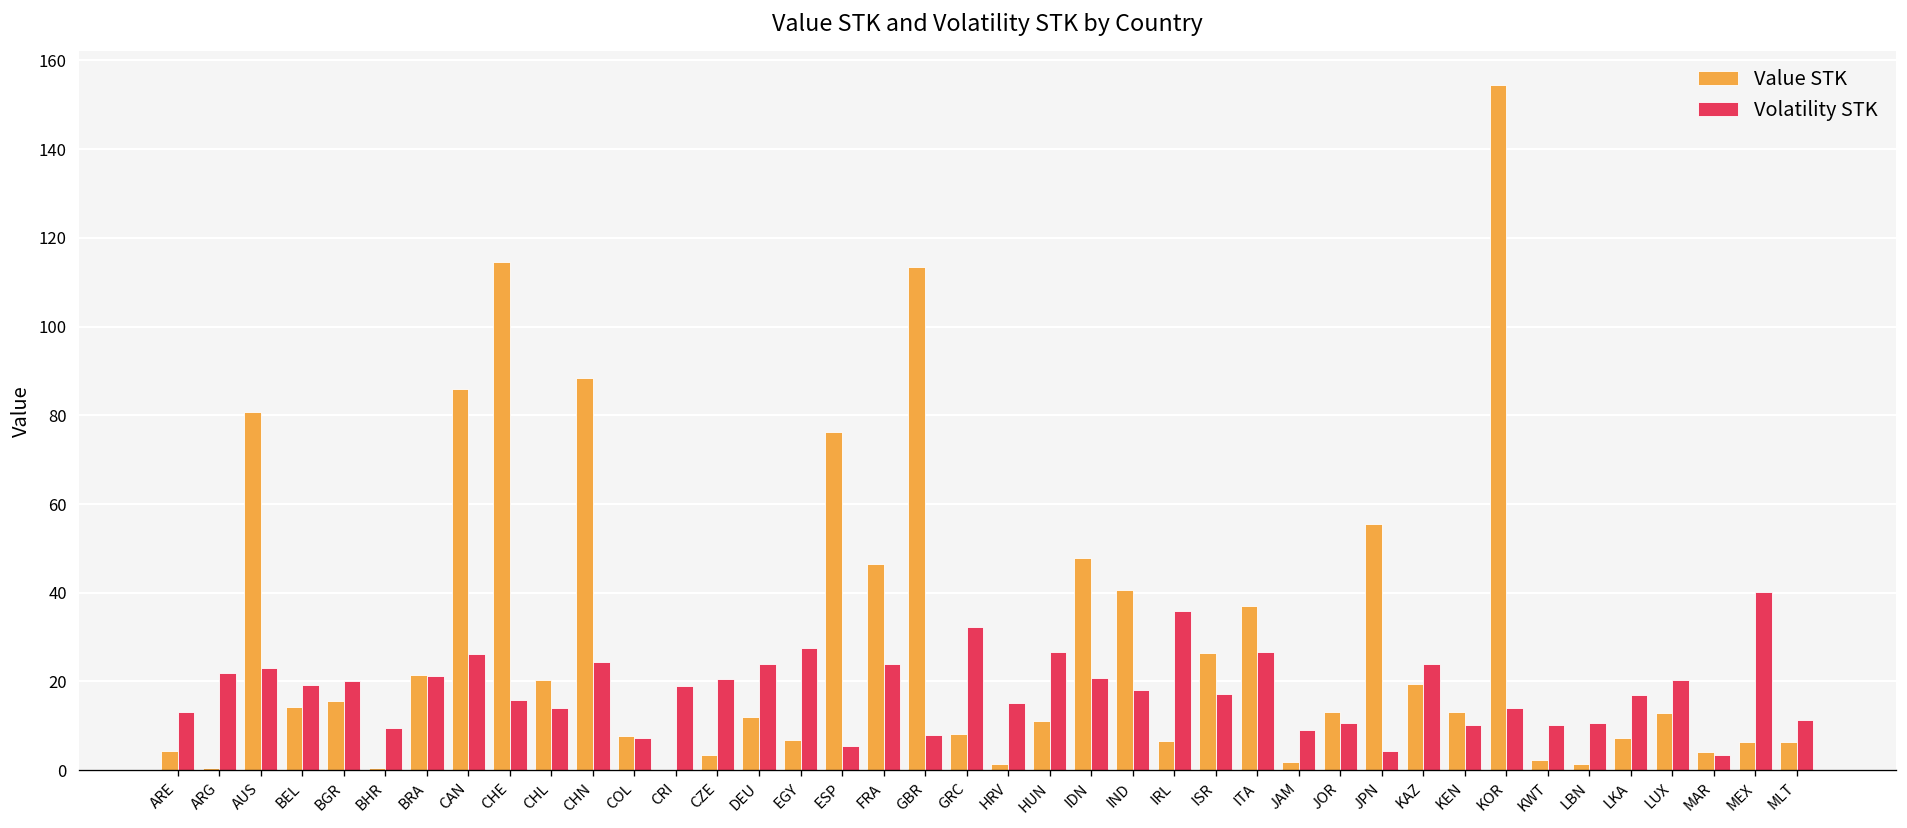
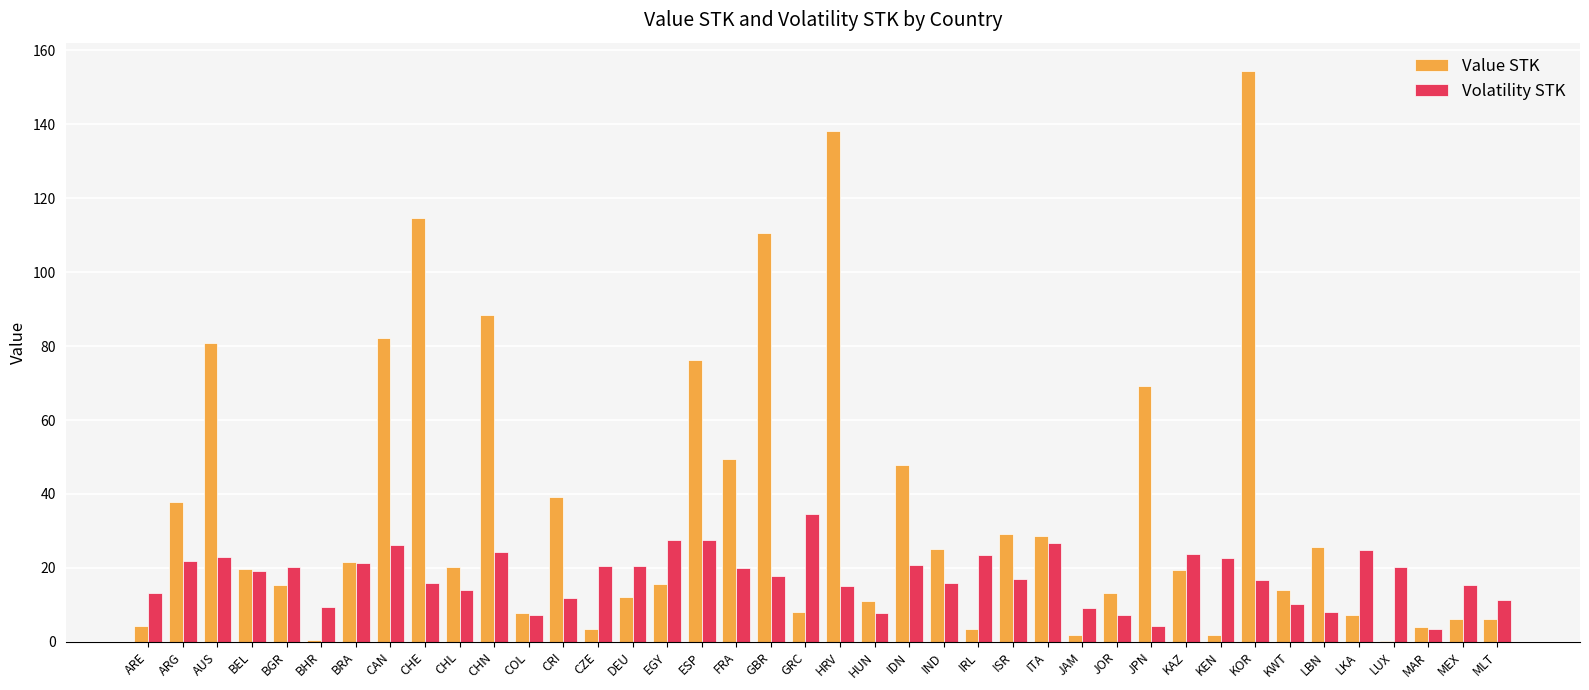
  {
    "Value STK": {
      "ARE": 4,
-     "ARG": 0,
+     "ARG": 38,
      "AUS": 81,
-     "BEL": 14,
+     "BEL": 20,
      "BGR": 15,
      "BRA": 21,
-     "CAN": 86,
+     "CAN": 82,
      "CHE": 115,
      "CHL": 20,
      "CHN": 88,
      "COL": 8,
-     "CRI": 0,
+     "CRI": 39,
      "CZE": 3,
      "DEU": 12,
-     "EGY": 7,
+     "EGY": 16,
      "ESP": 76,
-     "FRA": 46,
-     "GBR": 113,
+     "FRA": 49,
+     "GBR": 110,
      "GRC": 8,
-     "HRV": 1,
+     "HRV": 138,
      "HUN": 11,
      "IDN": 48,
-     "IND": 41,
-     "IRL": 7,
-     "ISR": 27,
-     "ITA": 37,
+     "IND": 25,
+     "IRL": 3,
+     "ISR": 29,
+     "ITA": 29,
      "JAM": 2,
      "JOR": 13,
-     "JPN": 55,
+     "JPN": 69,
      "KAZ": 19,
-     "KEN": 13,
+     "KEN": 2,
      "KOR": 154,
-     "KWT": 2,
-     "LBN": 1,
+     "KWT": 14,
+     "LBN": 26,
      "LKA": 7,
-     "LUX": 13,
+     "LUX": 0,
      "MAR": 4,
      "MEX": 6,
      "MLT": 6
    },
    "Volatility STK": {
      "ARE": 13,
      "ARG": 22,
      "AUS": 23,
      "BEL": 19,
      "BGR": 20,
      "BHR": 9,
      "BRA": 21,
      "CAN": 26,
      "CHE": 16,
      "CHL": 14,
      "CHN": 24,
      "COL": 7,
-     "CRI": 19,
+     "CRI": 12,
      "CZE": 21,
-     "DEU": 24,
+     "DEU": 20,
      "EGY": 28,
-     "ESP": 5,
-     "FRA": 24,
-     "GBR": 8,
-     "GRC": 32,
+     "ESP": 27,
+     "FRA": 20,
+     "GBR": 18,
+     "GRC": 35,
      "HRV": 15,
-     "HUN": 27,
+     "HUN": 8,
      "IDN": 21,
-     "IND": 18,
-     "IRL": 36,
+     "IND": 16,
+     "IRL": 24,
      "ISR": 17,
      "ITA": 27,
      "JAM": 9,
-     "JOR": 11,
+     "JOR": 7,
      "JPN": 4,
      "KAZ": 24,
-     "KEN": 10,
-     "KOR": 14,
+     "KEN": 23,
+     "KOR": 17,
      "KWT": 10,
-     "LBN": 11,
-     "LKA": 17,
+     "LBN": 8,
+     "LKA": 25,
      "LUX": 20,
      "MAR": 3,
-     "MEX": 40,
+     "MEX": 15,
      "MLT": 11
    }
  }
